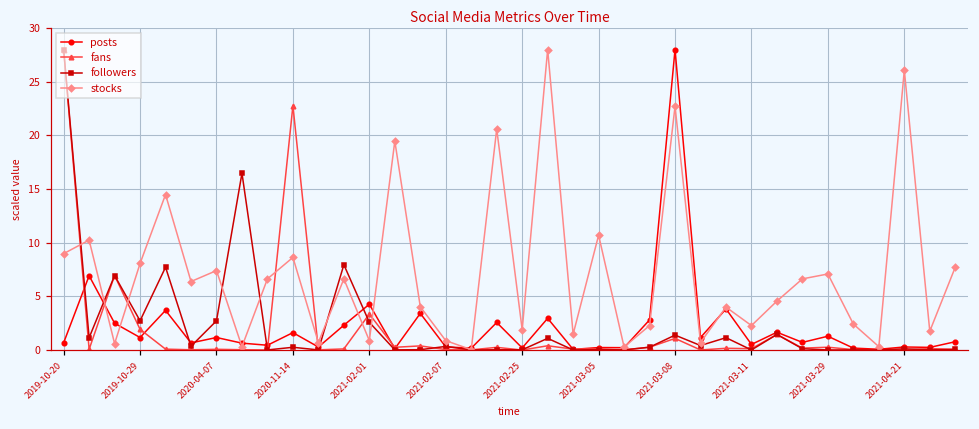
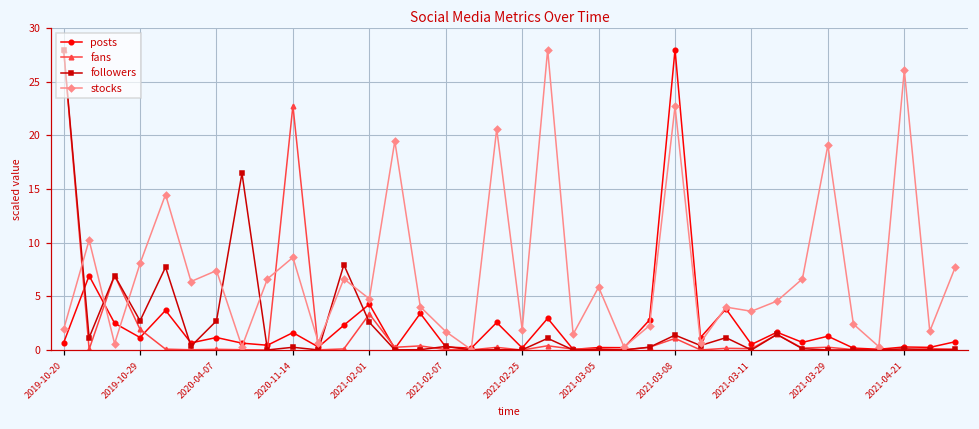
  {
    "fans": {
      "2019-10-29": 2,
      "2020-04-07": 0,
      "2020-11-14": 23,
      "2021-02-01": 3
    },
    "stocks": {
-     "2019-10-20": 9,
+     "2019-10-20": 2,
      "2019-10-29": 8,
      "2020-04-07": 7,
      "2020-11-14": 9,
-     "2021-02-01": 1,
-     "2021-02-07": 1,
+     "2021-02-01": 5,
+     "2021-02-07": 2,
      "2021-02-25": 2,
-     "2021-03-05": 11,
-     "2021-03-11": 2,
-     "2021-03-29": 7
+     "2021-03-05": 6,
+     "2021-03-11": 4,
+     "2021-03-29": 19
    }
  }
